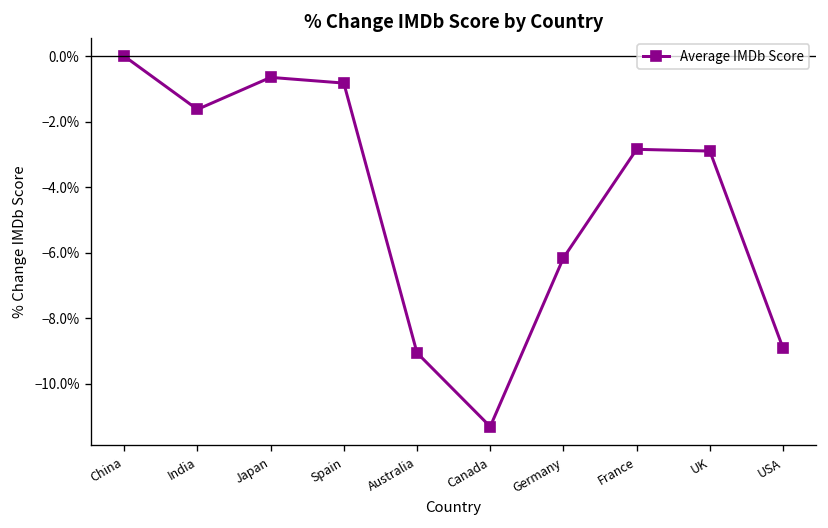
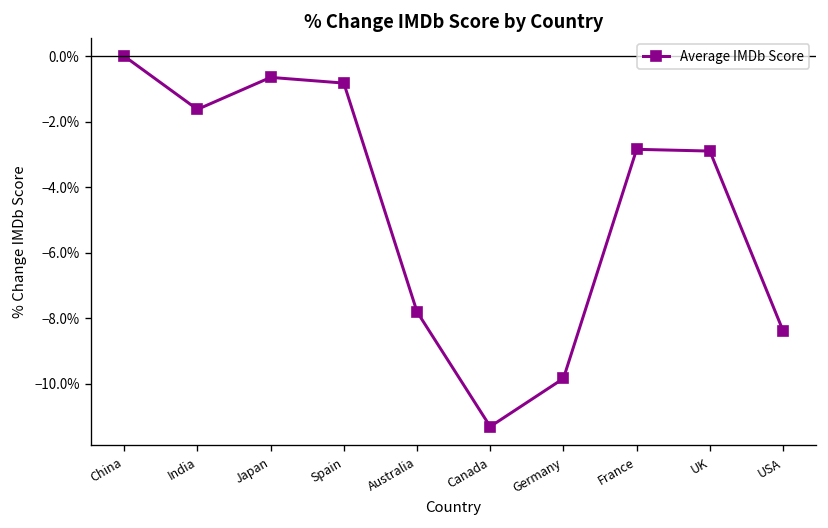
  {
    "China": "0.0%",
    "India": "-1.6%",
    "Japan": "-0.6%",
    "Spain": "-0.8%",
-   "Australia": "-9.1%",
+   "Australia": "-7.8%",
    "Canada": "-11.3%",
-   "Germany": "-6.2%",
+   "Germany": "-9.8%",
    "France": "-2.8%",
    "UK": "-2.9%",
-   "USA": "-8.9%"
+   "USA": "-8.4%"
  }
